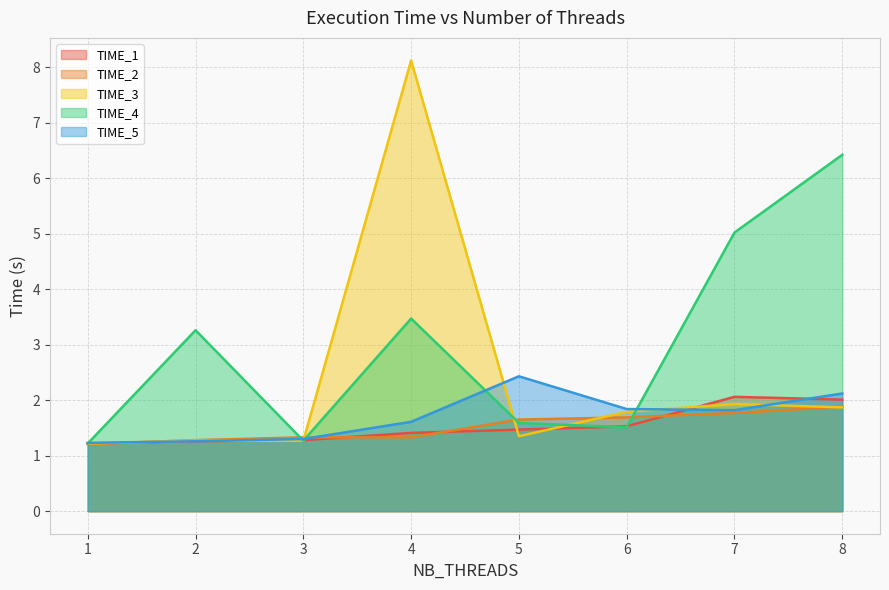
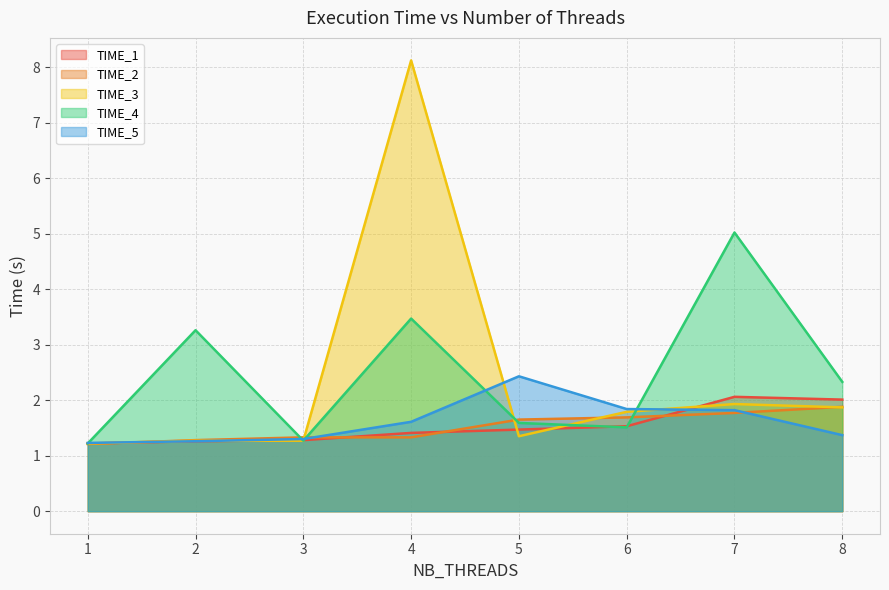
  {
    "TIME_4": {
      "2": 3.3,
      "4": 3.5,
      "5": 1.6,
      "7": 5.0,
-     "8": 6.4
+     "8": 2.3
    },
    "TIME_5": {
      "4": 1.6,
      "5": 2.4,
      "6": 1.8,
      "7": 1.8,
-     "8": 2.1
+     "8": 1.4
    }
  }
